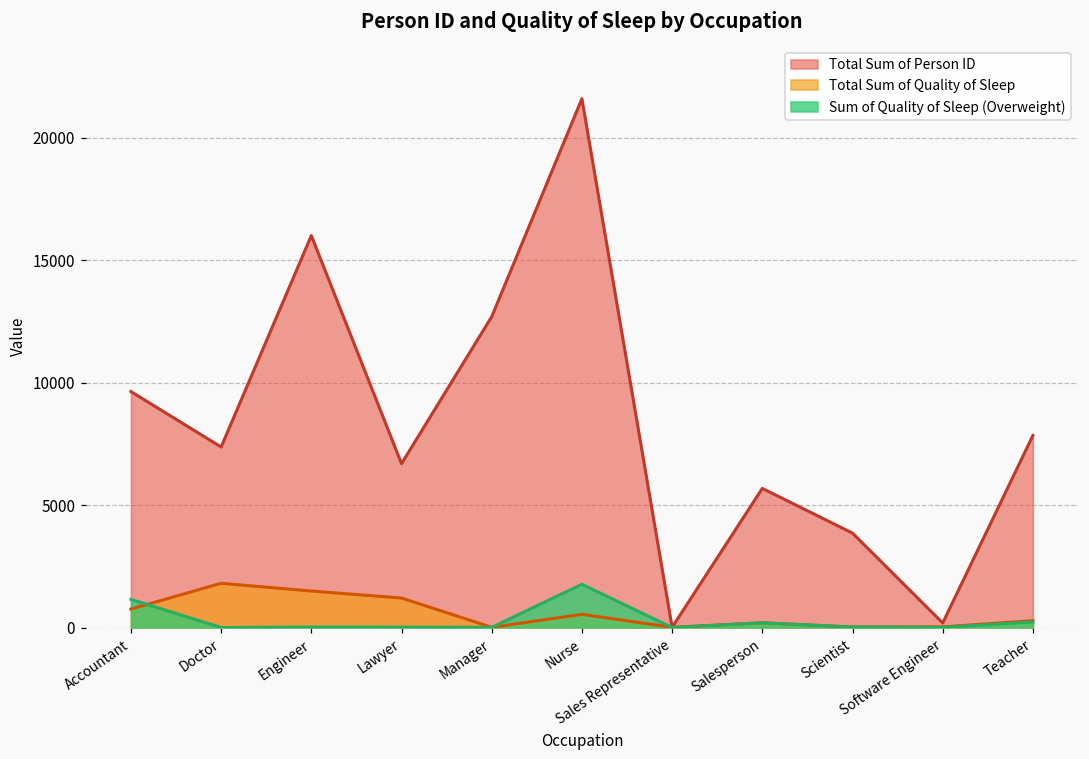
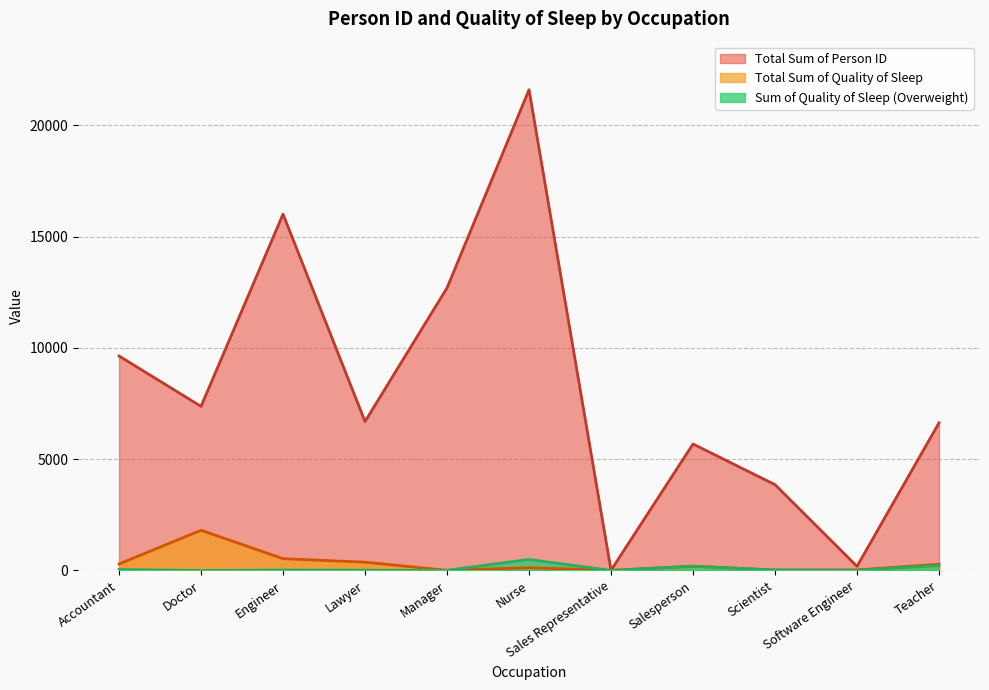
  {
    "Total Sum of Person ID": {
      "Accountant": 9600,
      "Doctor": 7400,
      "Engineer": 16000,
      "Lawyer": 6700,
      "Manager": 12700,
      "Nurse": 21600,
      "Salesperson": 5700,
      "Scientist": 3900,
      "Software Engineer": 200,
-     "Teacher": 7800
+     "Teacher": 6600
    },
    "Total Sum of Quality of Sleep": {
-     "Accountant": 800,
+     "Accountant": 300,
      "Doctor": 1800,
-     "Engineer": 1500,
-     "Lawyer": 1200,
-     "Nurse": 500
+     "Engineer": 500,
+     "Lawyer": 400,
+     "Nurse": 100
    },
    "Sum of Quality of Sleep (Overweight)": {
-     "Accountant": 1100,
+     "Accountant": 0,
      "Doctor": 0,
      "Engineer": 0,
      "Lawyer": 0,
-     "Nurse": 1800
+     "Nurse": 500
    }
  }
